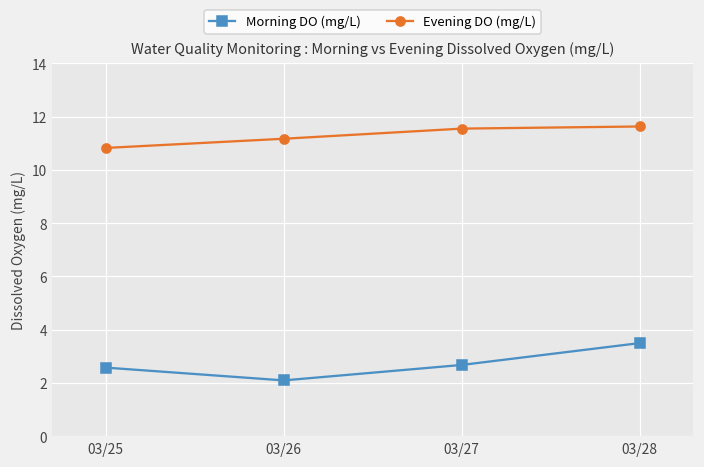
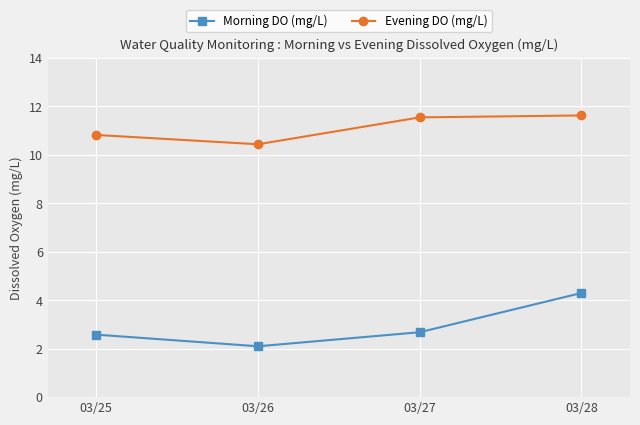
  {
    "Morning DO (mg/L)": {
      "03/25": 2.6,
      "03/26": 2.1,
      "03/27": 2.7,
-     "03/28": 3.5
+     "03/28": 4.3
    },
    "Evening DO (mg/L)": {
      "03/25": 10.8,
-     "03/26": 11.2,
+     "03/26": 10.4,
      "03/27": 11.6,
      "03/28": 11.6
    }
  }
